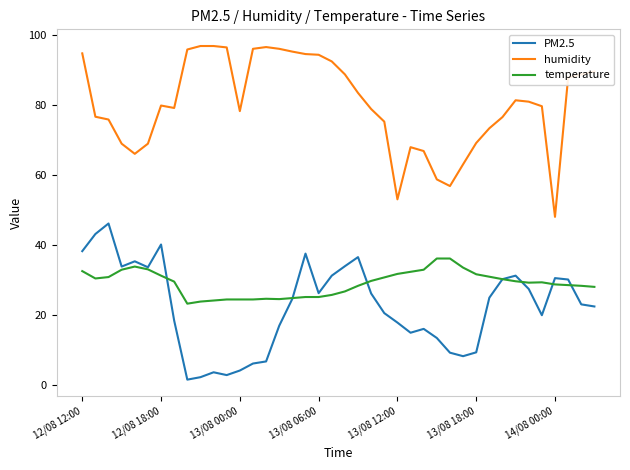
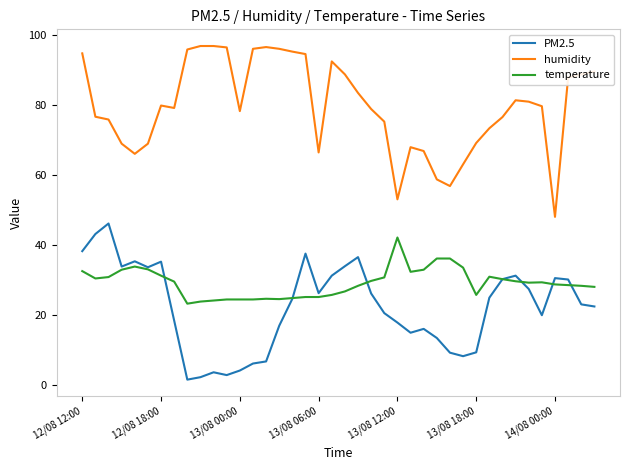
  {
    "PM2.5": {
      "12/08 12:00": 38,
-     "12/08 18:00": 40,
+     "12/08 18:00": 35,
      "13/08 00:00": 4,
      "13/08 06:00": 26,
      "13/08 12:00": 18,
      "13/08 18:00": 9,
      "14/08 00:00": 31
    },
    "humidity": {
      "12/08 12:00": 95,
      "12/08 18:00": 80,
      "13/08 00:00": 78,
-     "13/08 06:00": 94,
+     "13/08 06:00": 67,
      "13/08 12:00": 53,
      "13/08 18:00": 69,
      "14/08 00:00": 48
    },
    "temperature": {
      "12/08 12:00": 33,
      "12/08 18:00": 31,
      "13/08 00:00": 25,
      "13/08 06:00": 25,
-     "13/08 12:00": 32,
-     "13/08 18:00": 32,
+     "13/08 12:00": 42,
+     "13/08 18:00": 26,
      "14/08 00:00": 29
    }
  }
